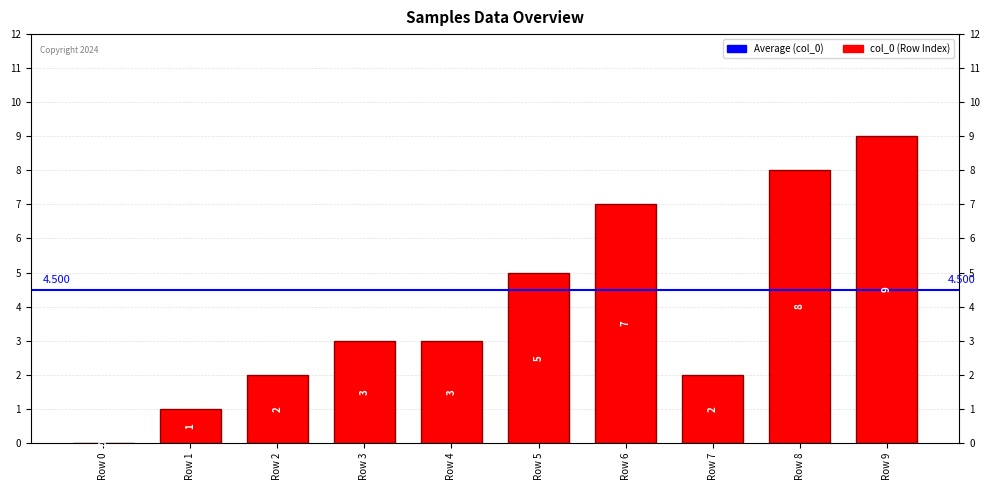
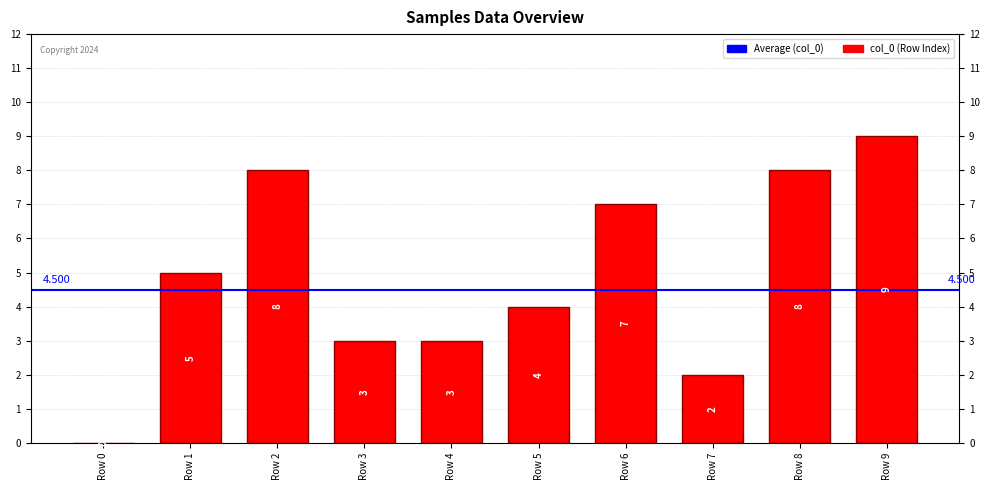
  {
-   "Row 1": 1,
-   "Row 2": 2,
+   "Row 1": 5,
+   "Row 2": 8,
    "Row 3": 3,
    "Row 4": 3,
-   "Row 5": 5,
+   "Row 5": 4,
    "Row 6": 7,
    "Row 7": 2,
    "Row 8": 8,
    "Row 9": 9
  }
